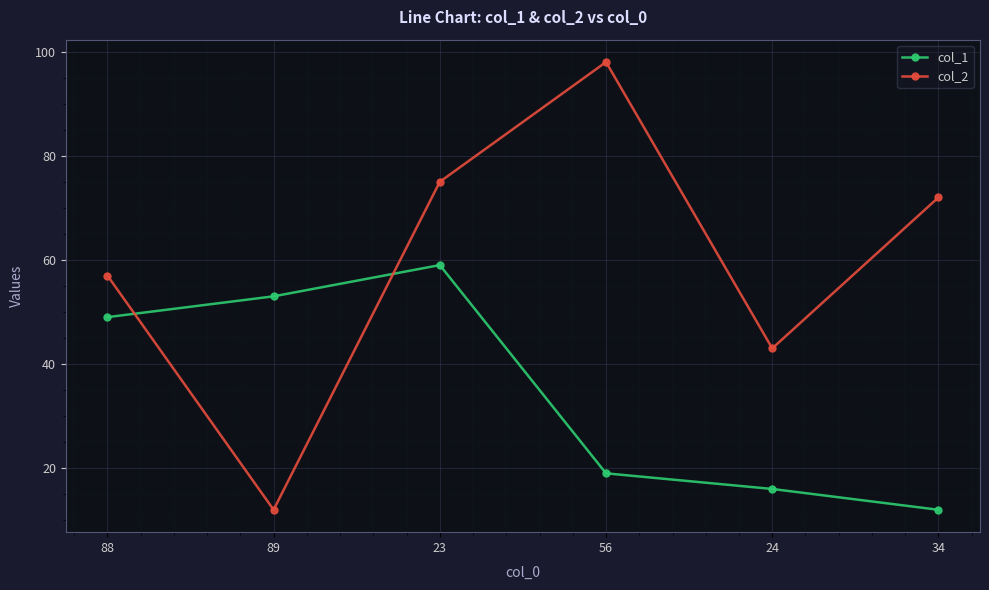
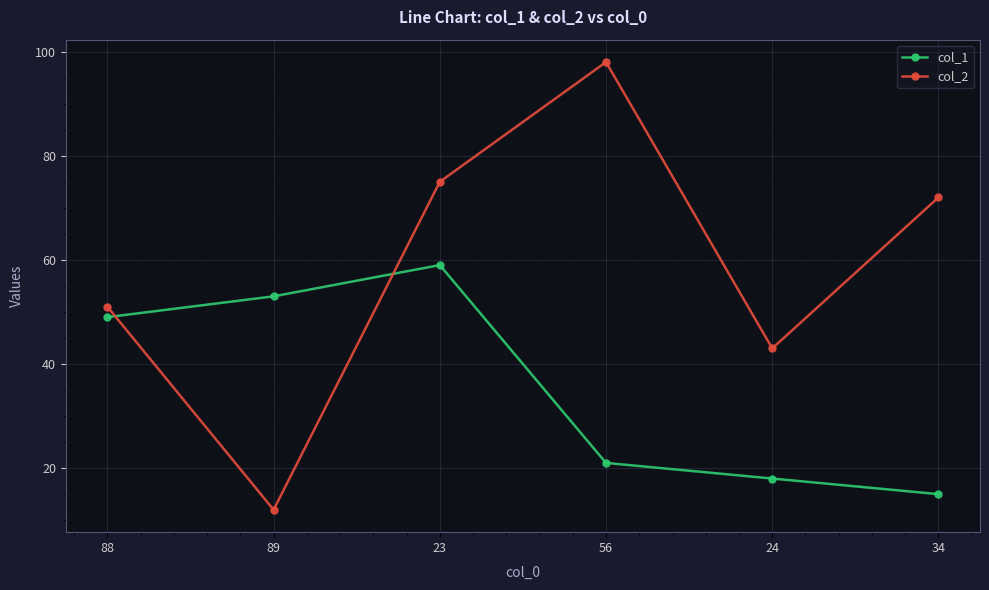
  {
    "col_1": {
      "88": 49,
      "89": 53,
      "23": 59,
-     "56": 19,
-     "24": 16,
-     "34": 12
+     "56": 21,
+     "24": 18,
+     "34": 15
    },
    "col_2": {
-     "88": 57,
+     "88": 51,
      "89": 12,
      "23": 75,
      "56": 98,
      "24": 43,
      "34": 72
    }
  }
